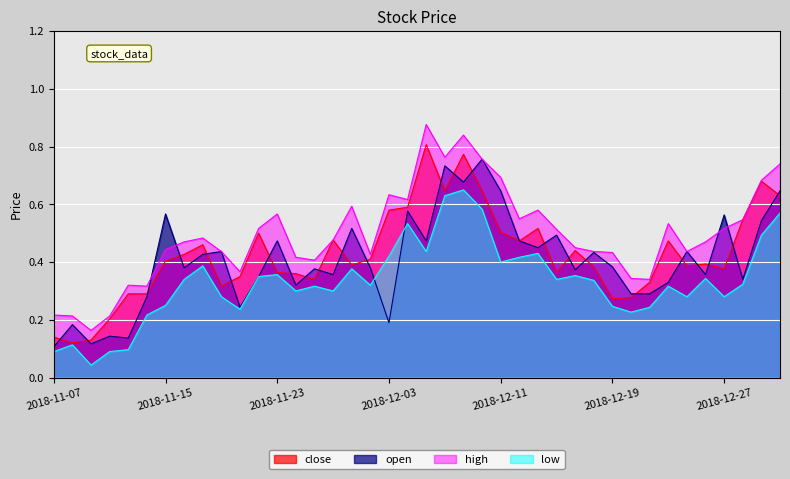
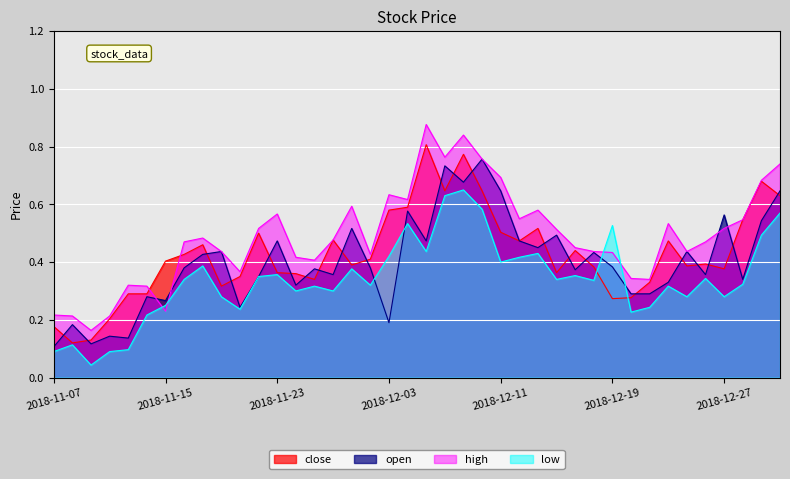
  {
    "close": {
-     "2018-11-07": 0.14,
+     "2018-11-07": 0.18,
      "2018-11-15": 0.40,
      "2018-12-03": 0.58,
      "2018-12-11": 0.50,
      "2018-12-19": 0.27,
      "2018-12-27": 0.38
    },
    "open": {
      "2018-11-07": 0.11,
-     "2018-11-15": 0.57,
+     "2018-11-15": 0.27,
      "2018-11-23": 0.47,
      "2018-12-03": 0.19,
      "2018-12-11": 0.65,
      "2018-12-19": 0.38,
      "2018-12-27": 0.56
    },
    "high": {
      "2018-11-07": 0.22,
-     "2018-11-15": 0.44,
+     "2018-11-15": 0.23,
      "2018-11-23": 0.57,
      "2018-12-03": 0.63,
      "2018-12-11": 0.69,
      "2018-12-19": 0.43,
      "2018-12-27": 0.52
    },
    "low": {
      "2018-11-07": 0.09,
      "2018-11-15": 0.25,
      "2018-12-03": 0.42,
      "2018-12-11": 0.40,
-     "2018-12-19": 0.25,
+     "2018-12-19": 0.53,
      "2018-12-27": 0.28
    }
  }
